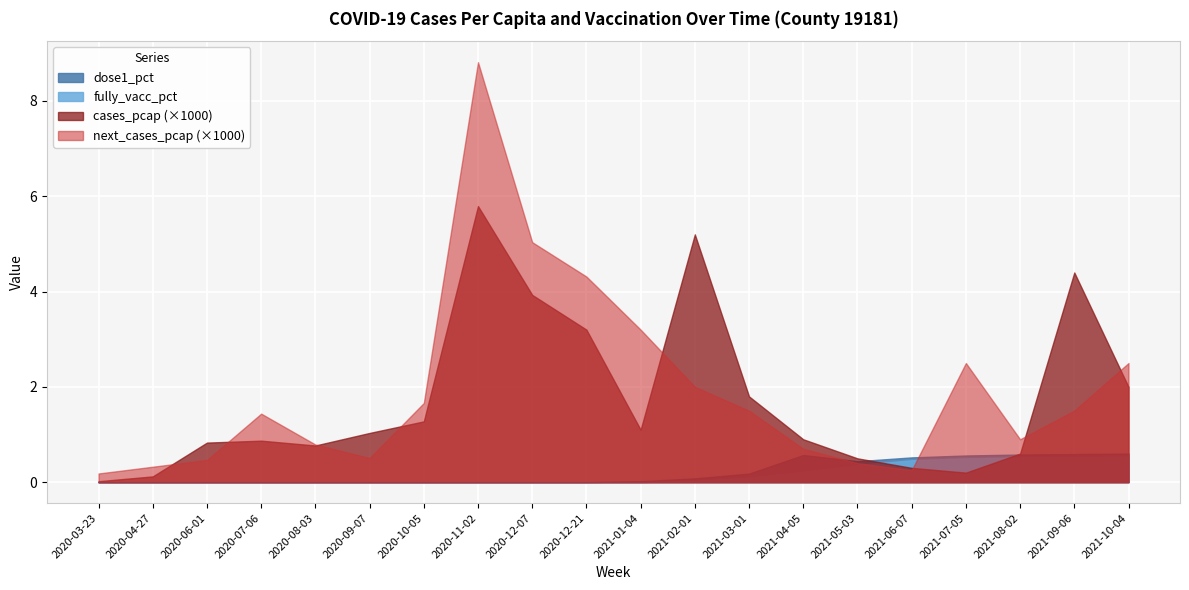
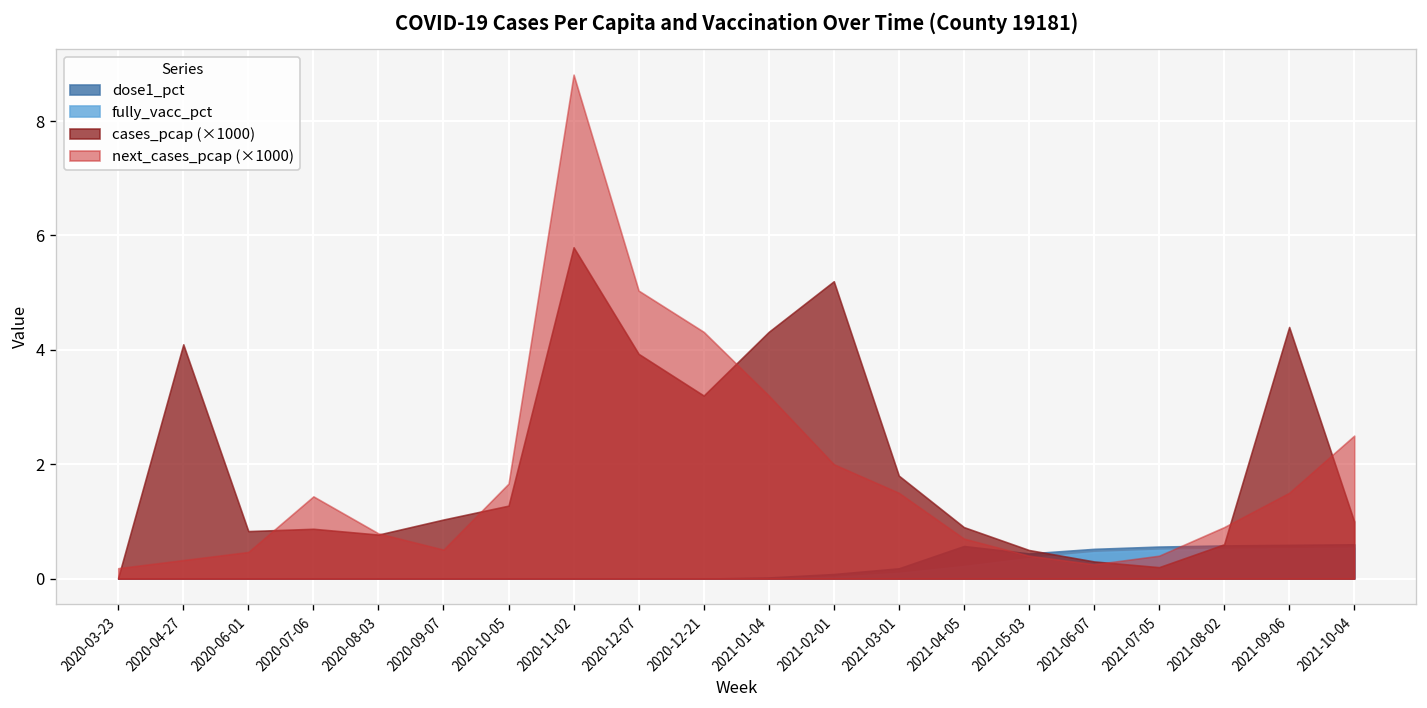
  {
    "dose1_pct": {
      "2021-03-01": 0.2,
      "2021-04-05": 0.6,
      "2021-06-07": 0.5,
      "2021-07-05": 0.6,
      "2021-09-06": 0.6,
      "2021-10-04": 0.6
    },
    "fully_vacc_pct": {
      "2021-03-01": 0.1,
      "2021-04-05": 0.2,
      "2021-06-07": 0.5,
      "2021-07-05": 0.5,
      "2021-08-02": 0.5,
      "2021-09-06": 0.5,
      "2021-10-04": 0.5
    },
    "cases_pcap (×1000)": {
-     "2020-04-27": 0.1,
+     "2020-04-27": 4.1,
      "2020-06-01": 0.8,
      "2020-07-06": 0.9,
      "2020-09-07": 1.0,
      "2020-10-05": 1.3,
      "2020-11-02": 5.8,
      "2020-12-07": 3.9,
      "2020-12-21": 3.2,
-     "2021-01-04": 1.1,
+     "2021-01-04": 4.3,
      "2021-02-01": 5.2,
      "2021-03-01": 1.8,
      "2021-04-05": 0.9,
      "2021-05-03": 0.5,
      "2021-07-05": 0.2,
      "2021-09-06": 4.4,
-     "2021-10-04": 2.0
+     "2021-10-04": 1.0
    },
    "next_cases_pcap (×1000)": {
      "2020-03-23": 0.2,
      "2020-04-27": 0.3,
      "2020-06-01": 0.5,
      "2020-07-06": 1.4,
      "2020-09-07": 0.5,
      "2020-10-05": 1.7,
      "2020-11-02": 8.8,
      "2020-12-07": 5.0,
      "2020-12-21": 4.3,
      "2021-01-04": 3.2,
      "2021-02-01": 2.0,
      "2021-03-01": 1.5,
      "2021-04-05": 0.7,
-     "2021-07-05": 2.5,
+     "2021-07-05": 0.4,
      "2021-08-02": 0.9,
      "2021-09-06": 1.5,
      "2021-10-04": 2.5
    }
  }
